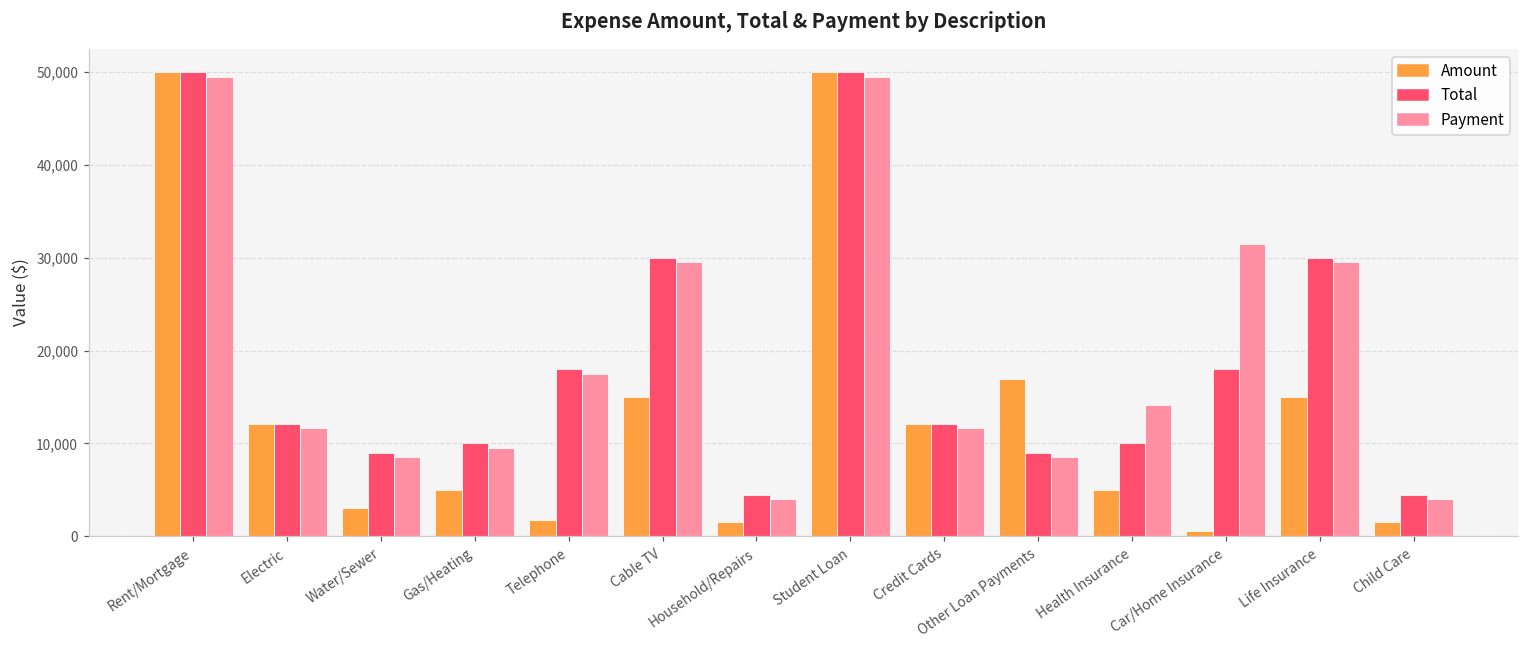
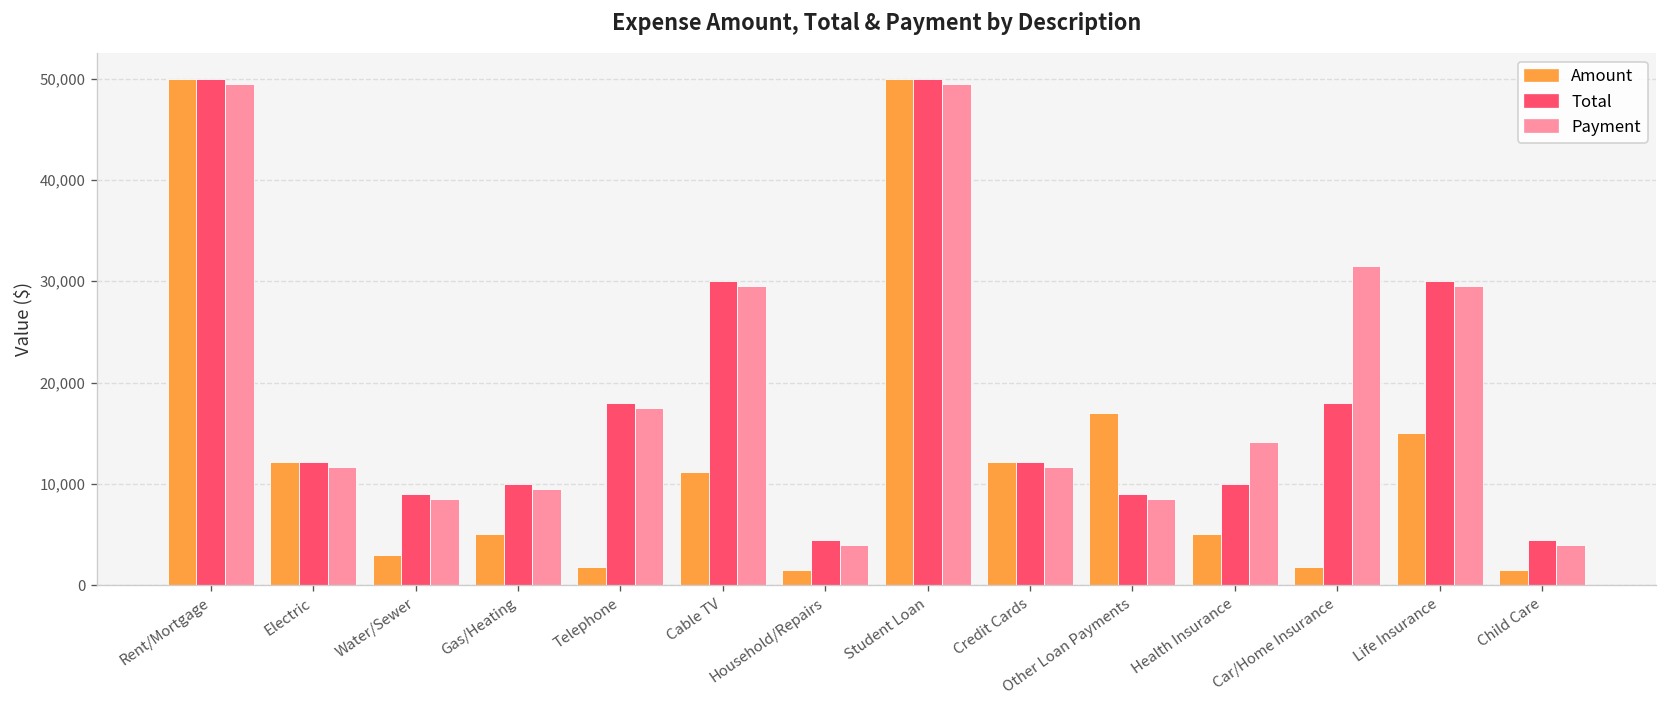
  {
    "Amount": {
      "Rent/Mortgage": "50,000",
      "Electric": "12,000",
      "Water/Sewer": "3,000",
      "Gas/Heating": "5,000",
      "Telephone": "2,000",
-     "Cable TV": "15,000",
+     "Cable TV": "11,000",
      "Household/Repairs": "2,000",
      "Student Loan": "50,000",
      "Credit Cards": "12,000",
      "Other Loan Payments": "17,000",
      "Health Insurance": "5,000",
-     "Car/Home Insurance": "1,000",
+     "Car/Home Insurance": "2,000",
      "Life Insurance": "15,000",
      "Child Care": "2,000"
    },
    "Total": {
      "Rent/Mortgage": "50,000",
      "Electric": "12,000",
      "Water/Sewer": "9,000",
      "Gas/Heating": "10,000",
      "Telephone": "18,000",
      "Cable TV": "30,000",
      "Household/Repairs": "5,000",
      "Student Loan": "50,000",
      "Credit Cards": "12,000",
      "Other Loan Payments": "9,000",
      "Health Insurance": "10,000",
      "Car/Home Insurance": "18,000",
      "Life Insurance": "30,000",
      "Child Care": "5,000"
    },
    "Payment": {
      "Rent/Mortgage": "50,000",
      "Electric": "12,000",
      "Water/Sewer": "9,000",
      "Gas/Heating": "10,000",
      "Telephone": "18,000",
      "Cable TV": "30,000",
      "Household/Repairs": "4,000",
      "Student Loan": "50,000",
      "Credit Cards": "12,000",
      "Other Loan Payments": "9,000",
      "Health Insurance": "14,000",
      "Car/Home Insurance": "32,000",
      "Life Insurance": "30,000",
      "Child Care": "4,000"
    }
  }
